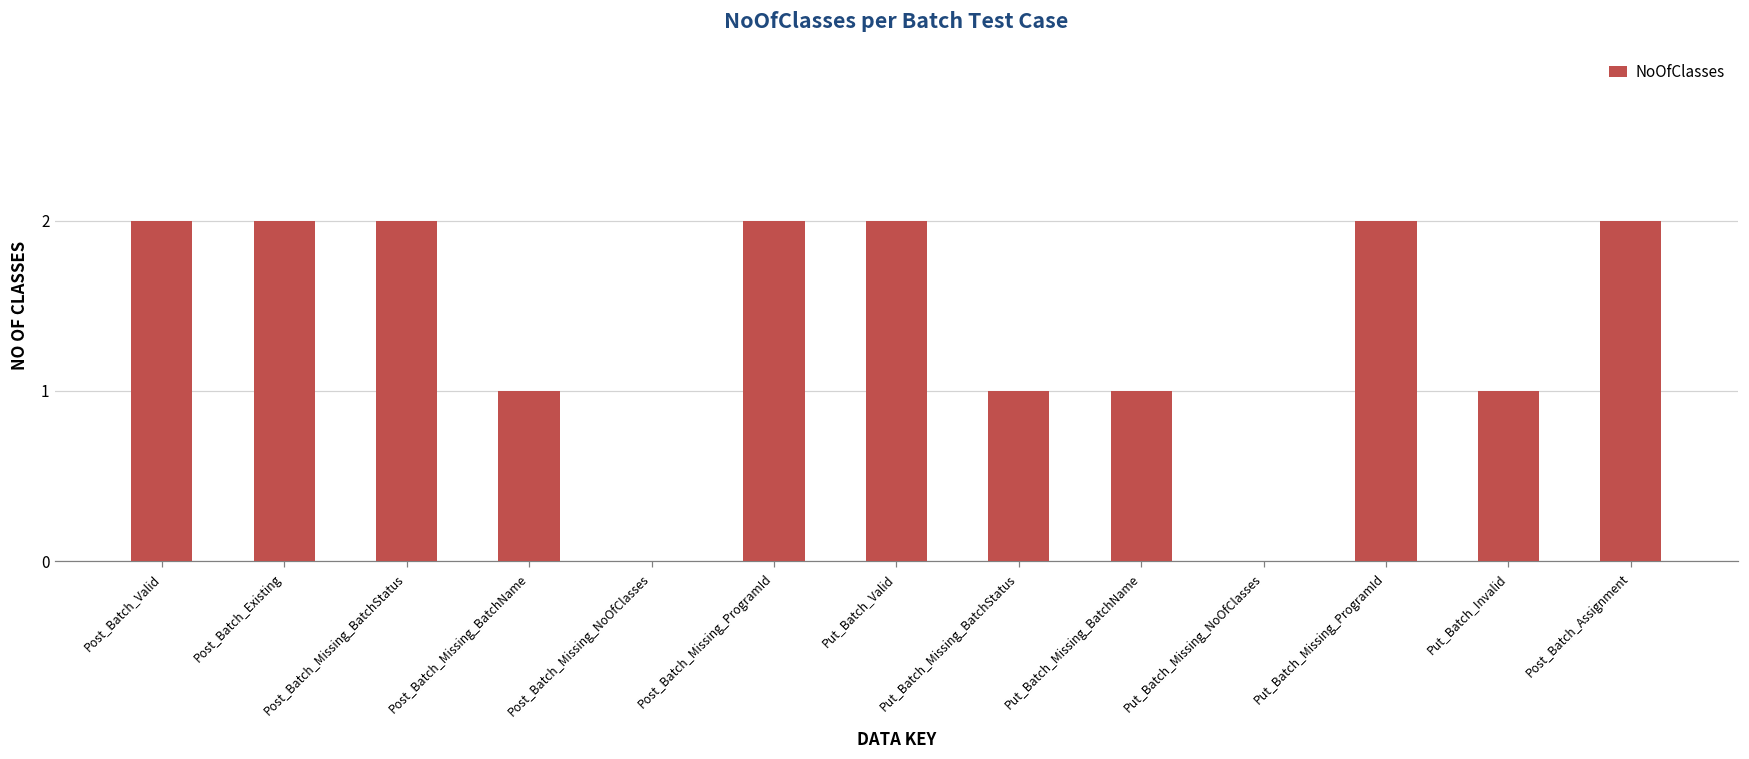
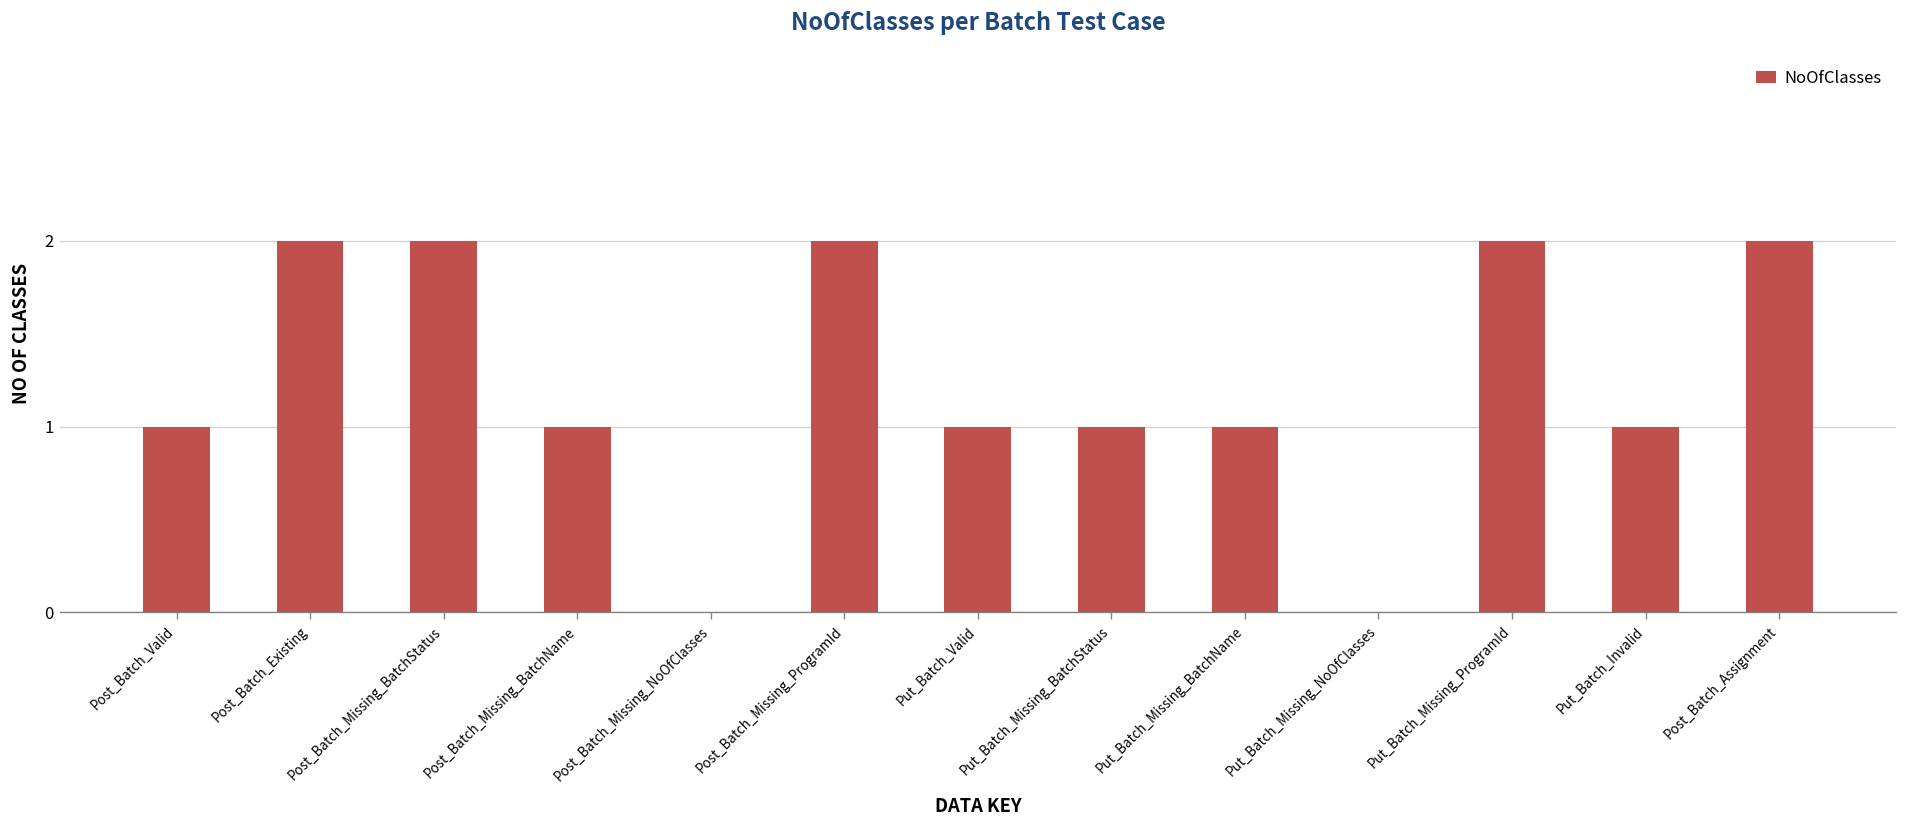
  {
-   "Post_Batch_Valid": 2,
+   "Post_Batch_Valid": 1,
    "Post_Batch_Existing": 2,
    "Post_Batch_Missing_BatchStatus": 2,
    "Post_Batch_Missing_BatchName": 1,
    "Post_Batch_Missing_NoOfClasses": 0,
    "Post_Batch_Missing_ProgramId": 2,
-   "Put_Batch_Valid": 2,
+   "Put_Batch_Valid": 1,
    "Put_Batch_Missing_BatchStatus": 1,
    "Put_Batch_Missing_BatchName": 1,
    "Put_Batch_Missing_NoOfClasses": 0,
    "Put_Batch_Missing_ProgramId": 2,
    "Put_Batch_Invalid": 1,
    "Post_Batch_Assignment": 2
  }
